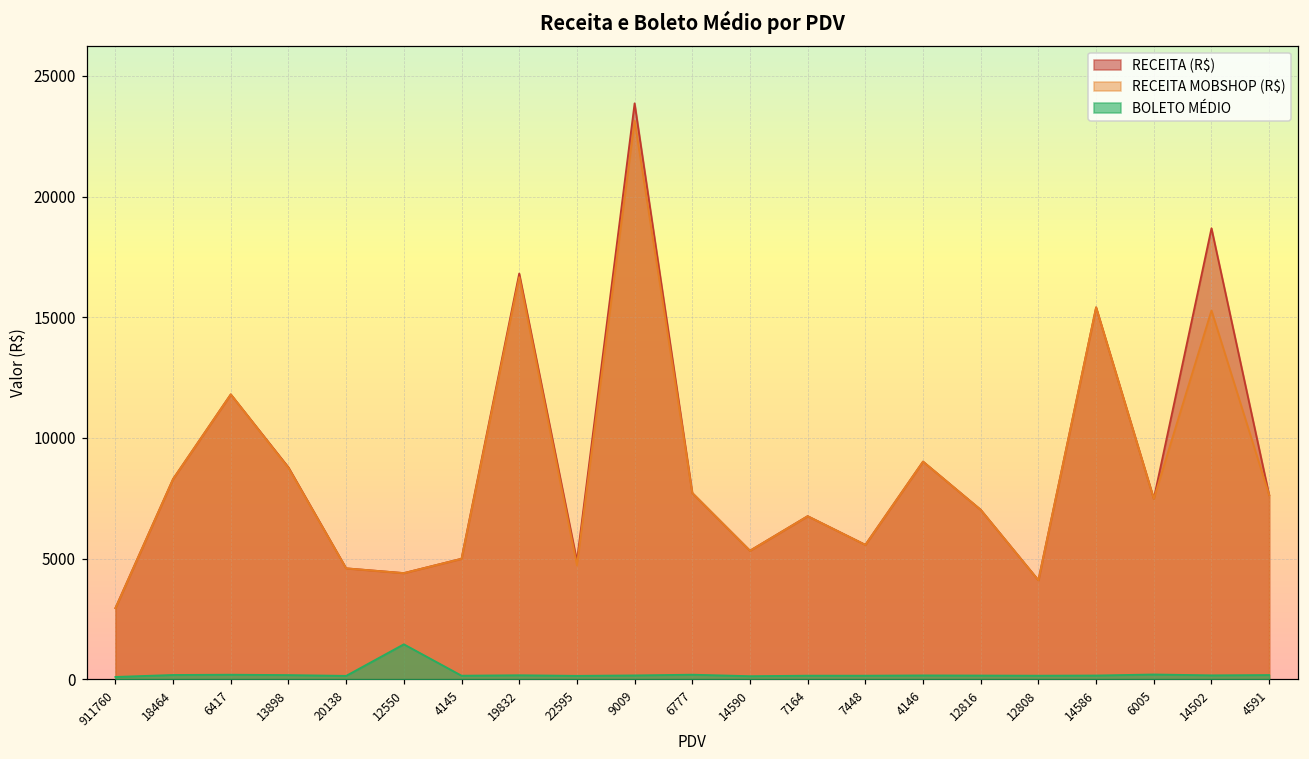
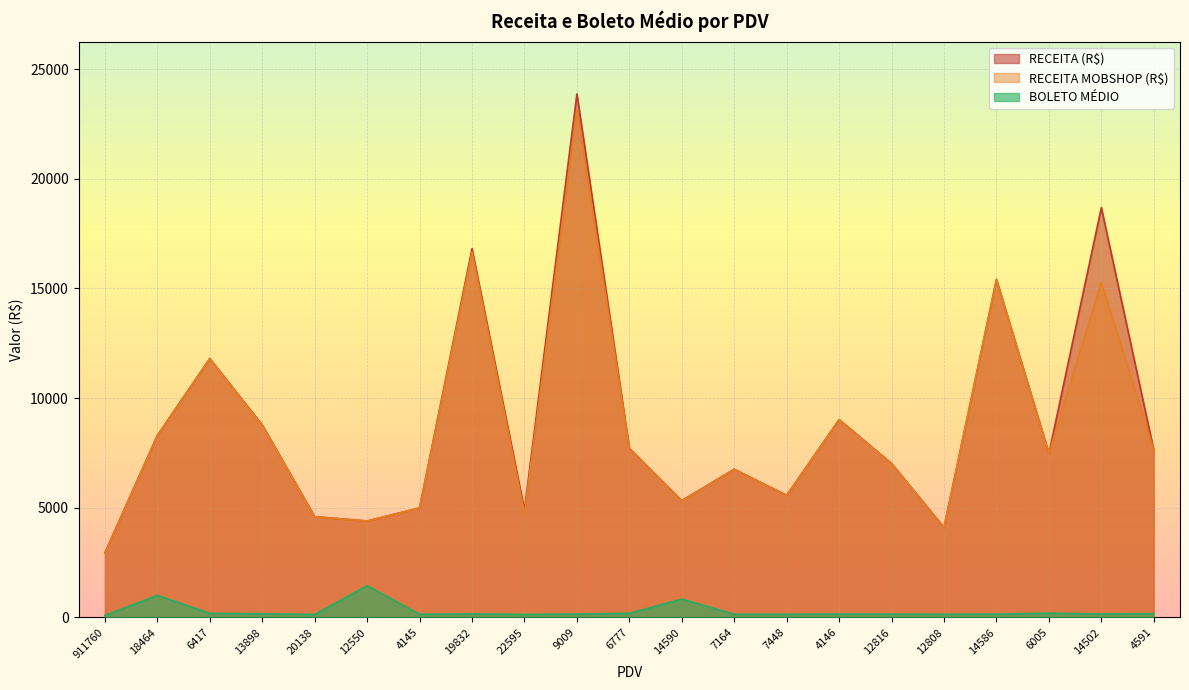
  {
    "RECEITA (R$)": {
      "19832": 16800,
      "22595": 4900,
      "9009": 23900,
      "14502": 18700
    },
    "RECEITA MOBSHOP (R$)": {
      "19832": 16700,
      "22595": 4700,
      "9009": 23100,
      "14502": 15300
    },
    "BOLETO MÉDIO": {
      "911760": 100,
-     "18464": 200,
+     "18464": 1000,
      "6417": 200,
      "13898": 200,
      "20138": 100,
      "12550": 1400,
      "4145": 100,
      "19832": 200,
      "22595": 100,
      "9009": 200,
      "6777": 200,
-     "14590": 100,
+     "14590": 800,
      "7164": 100,
      "7448": 100,
      "4146": 200,
      "12816": 200,
      "12808": 100,
      "14586": 200,
      "6005": 200,
      "14502": 200,
      "4591": 200
    }
  }
